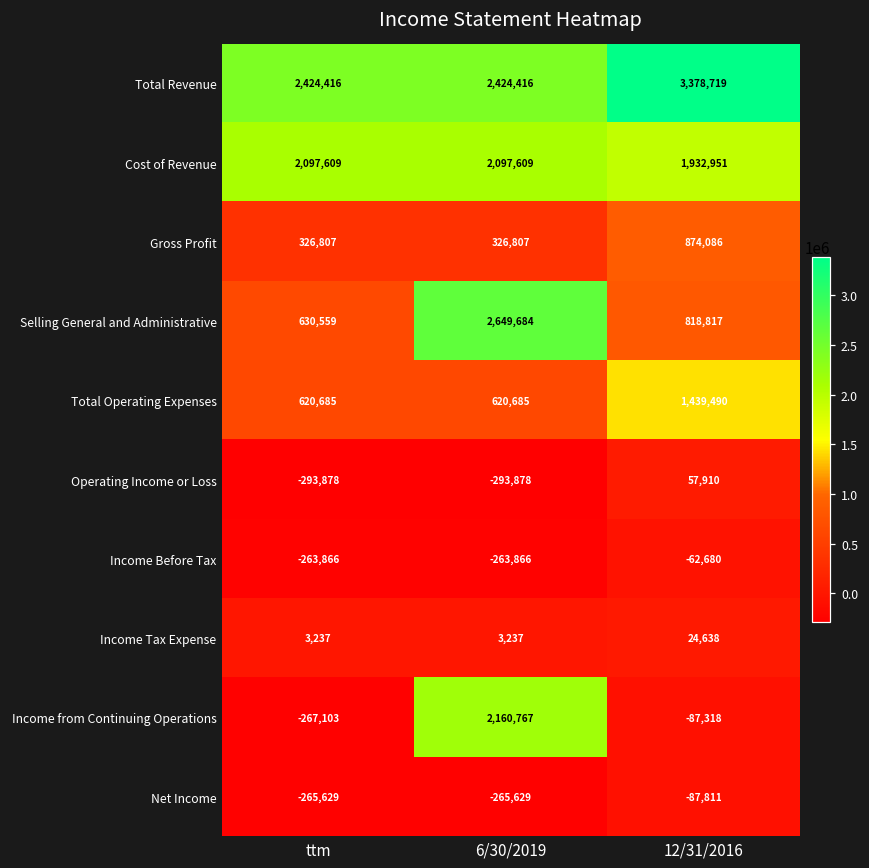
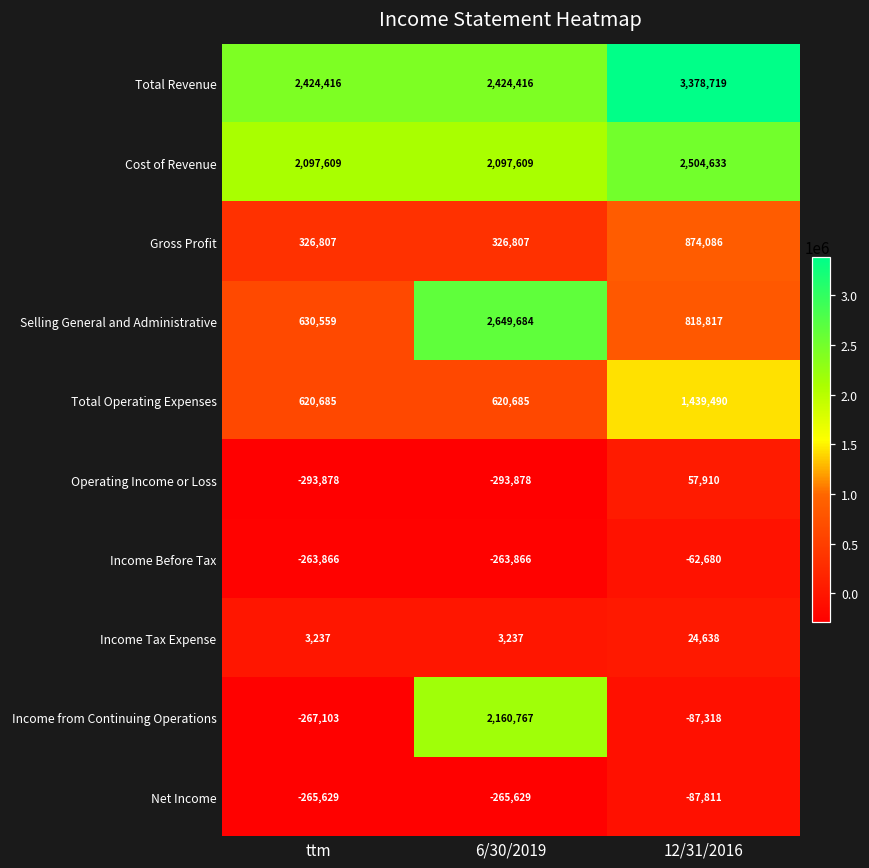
  {
    "Total Revenue": {
      "ttm": "2,424,416",
      "6/30/2019": "2,424,416",
      "12/31/2016": "3,378,719"
    },
    "Cost of Revenue": {
      "ttm": "2,097,609",
      "6/30/2019": "2,097,609",
-     "12/31/2016": "1,932,951"
+     "12/31/2016": "2,504,633"
    },
    "Gross Profit": {
      "ttm": "326,807",
      "6/30/2019": "326,807",
      "12/31/2016": "874,086"
    },
    "Selling General and Administrative": {
      "ttm": "630,559",
      "6/30/2019": "2,649,684",
      "12/31/2016": "818,817"
    },
    "Total Operating Expenses": {
      "ttm": "620,685",
      "6/30/2019": "620,685",
      "12/31/2016": "1,439,490"
    },
    "Operating Income or Loss": {
      "ttm": "-293,878",
      "6/30/2019": "-293,878",
      "12/31/2016": "57,910"
    },
    "Income Before Tax": {
      "ttm": "-263,866",
      "6/30/2019": "-263,866",
      "12/31/2016": "-62,680"
    },
    "Income Tax Expense": {
      "ttm": "3,237",
      "6/30/2019": "3,237",
      "12/31/2016": "24,638"
    },
    "Income from Continuing Operations": {
      "ttm": "-267,103",
      "6/30/2019": "2,160,767",
      "12/31/2016": "-87,318"
    },
    "Net Income": {
      "ttm": "-265,629",
      "6/30/2019": "-265,629",
      "12/31/2016": "-87,811"
    }
  }
